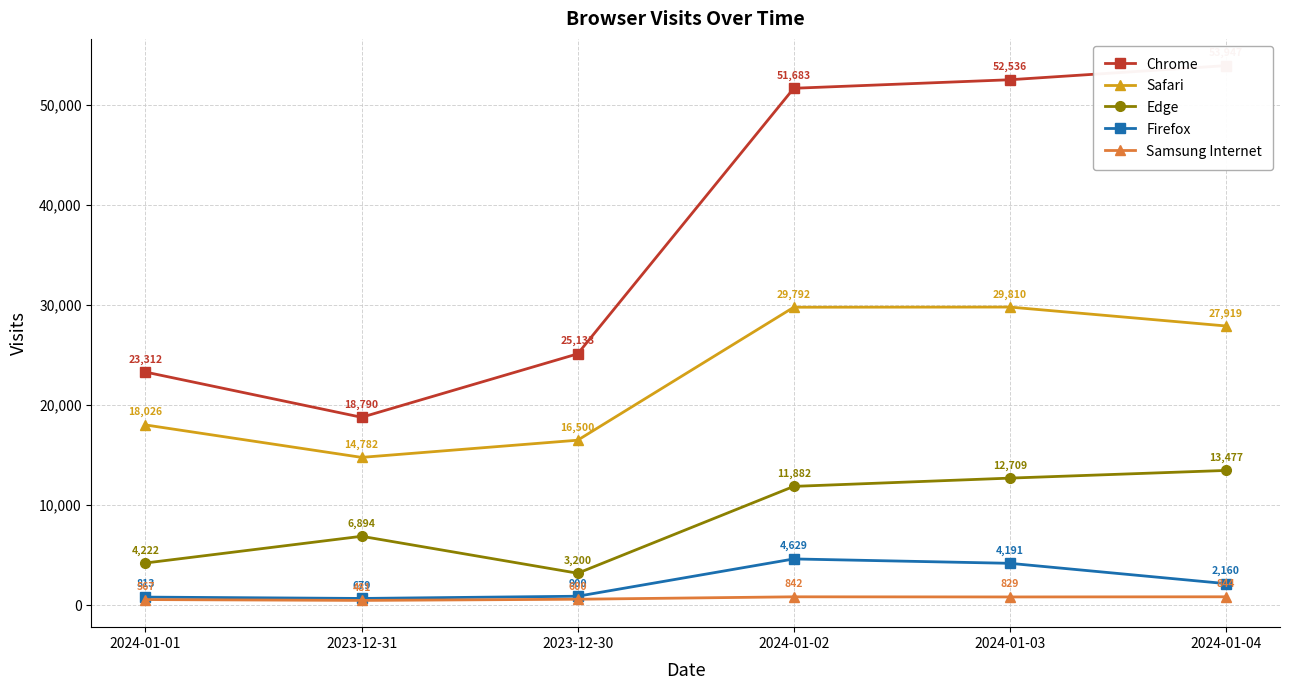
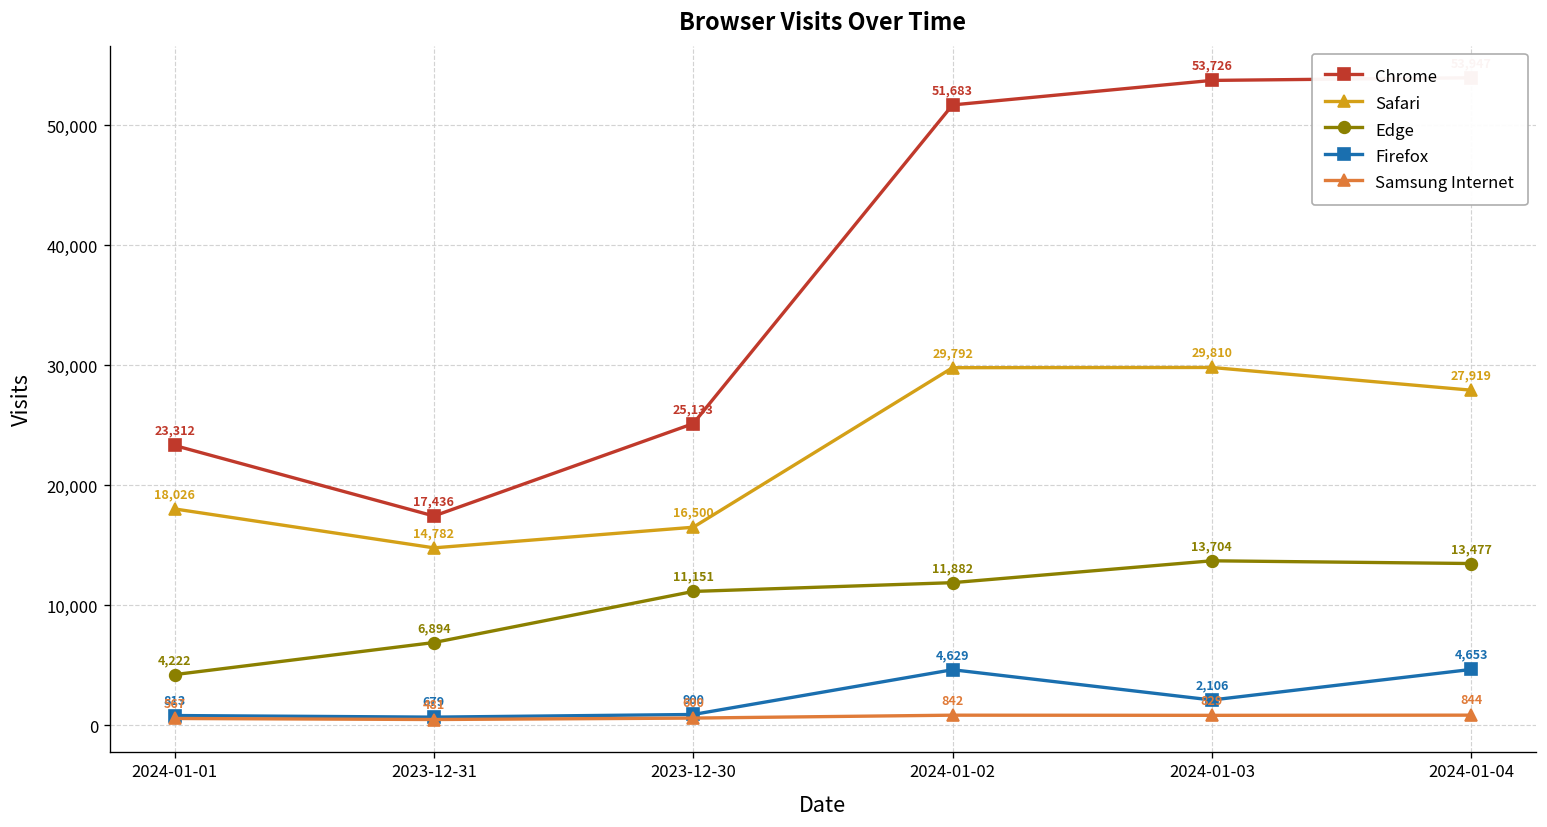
  {
    "Chrome": {
      "2024-01-01": "23,312",
-     "2023-12-31": "18,790",
+     "2023-12-31": "17,436",
      "2023-12-30": "25,133",
      "2024-01-02": "51,683",
-     "2024-01-03": "52,536"
+     "2024-01-03": "53,726"
    },
    "Edge": {
      "2024-01-01": "4,222",
      "2023-12-31": "6,894",
-     "2023-12-30": "3,200",
+     "2023-12-30": "11,151",
      "2024-01-02": "11,882",
-     "2024-01-03": "12,709",
+     "2024-01-03": "13,704",
      "2024-01-04": "13,477"
    },
    "Firefox": {
      "2024-01-02": "4,629",
-     "2024-01-03": "4,191",
-     "2024-01-04": "2,160"
+     "2024-01-03": "2,106",
+     "2024-01-04": "4,653"
    }
  }
